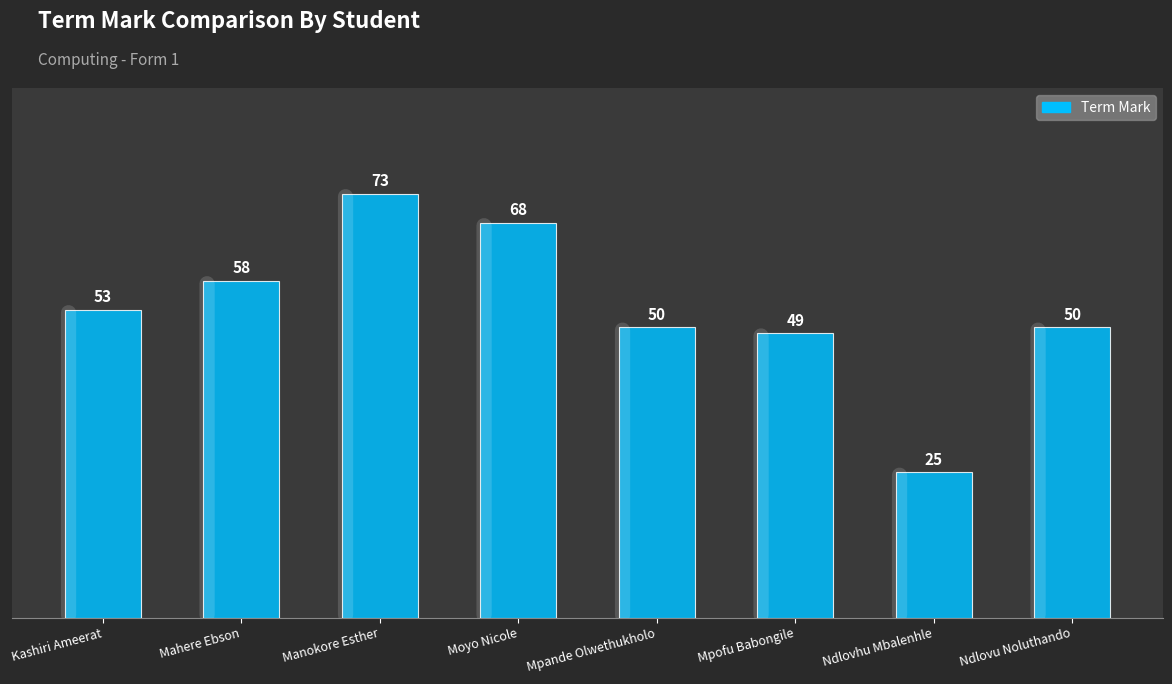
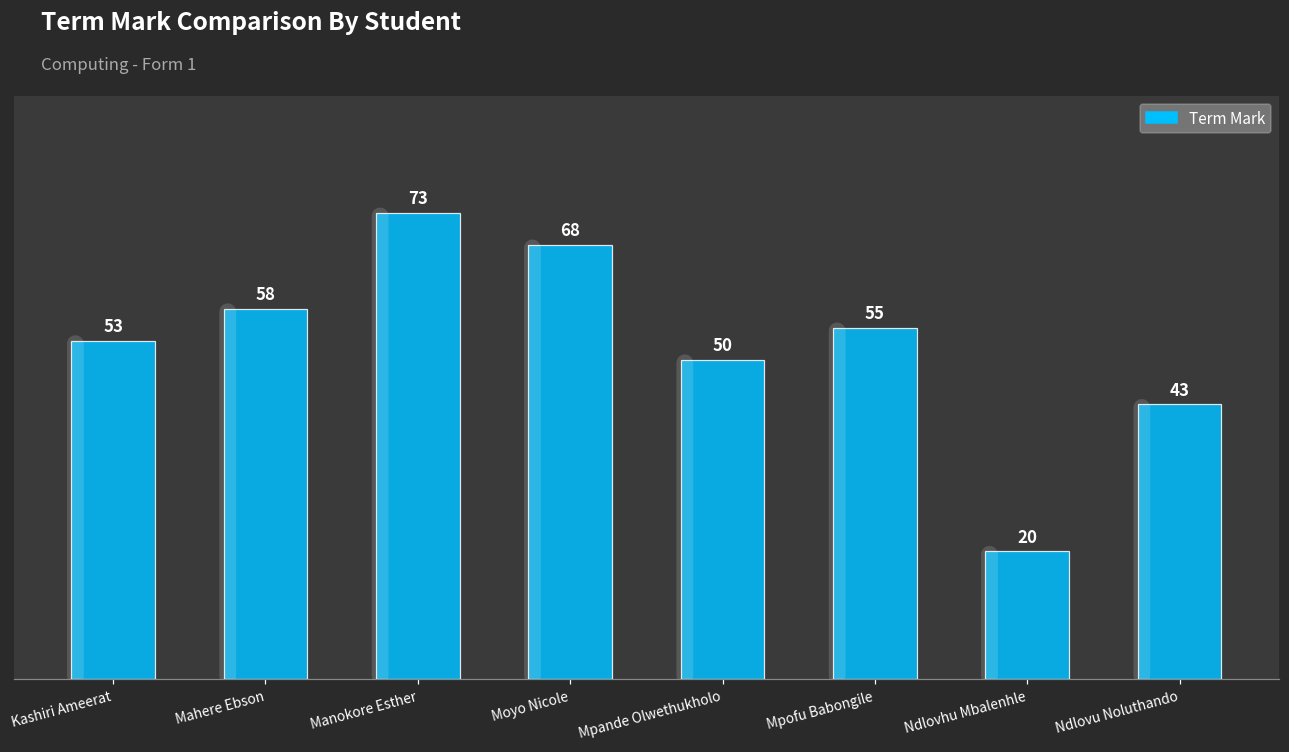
  {
    "Kashiri Ameerat": 53,
    "Mahere Ebson": 58,
    "Manokore Esther": 73,
    "Moyo Nicole": 68,
    "Mpande Olwethukholo": 50,
-   "Mpofu Babongile": 49,
-   "Ndlovhu Mbalenhle": 25,
-   "Ndlovu Noluthando": 50
+   "Mpofu Babongile": 55,
+   "Ndlovhu Mbalenhle": 20,
+   "Ndlovu Noluthando": 43
  }
